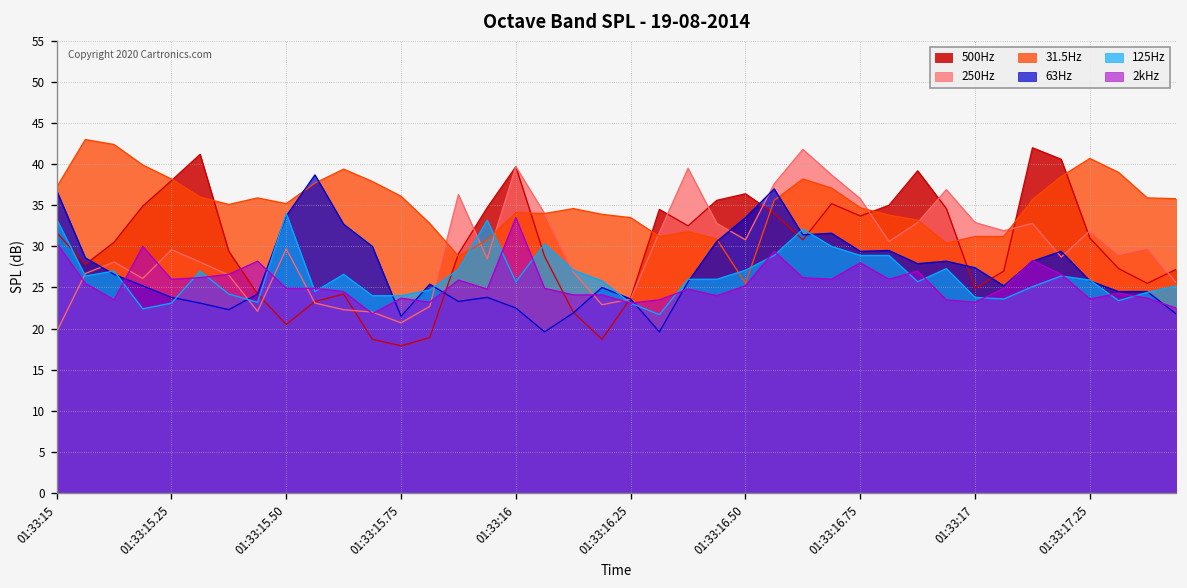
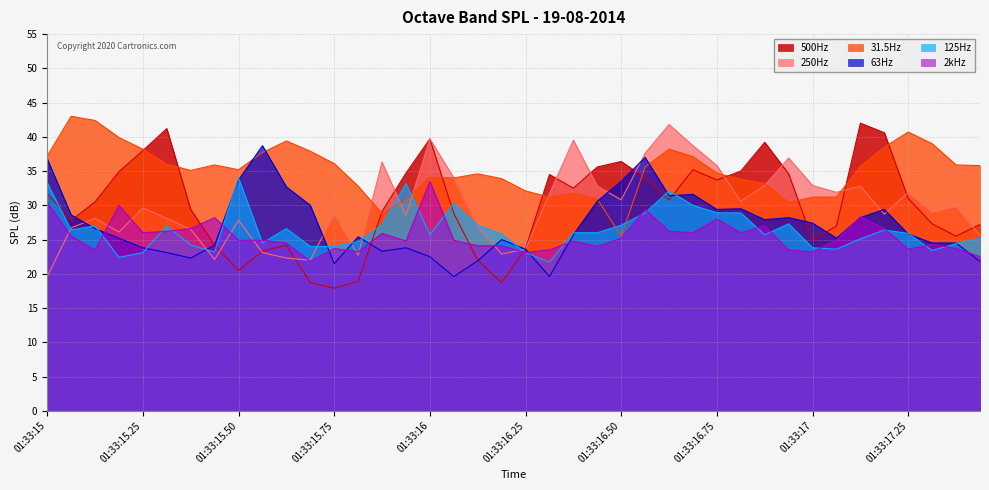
  {
    "500Hz": {
      "01:33:15": 32,
      "01:33:15.50": 21,
      "01:33:15.75": 18,
      "01:33:16.50": 36,
      "01:33:16.75": 34,
      "01:33:17": 25,
      "01:33:17.25": 31
    },
    "250Hz": {
      "01:33:15": 20,
      "01:33:15.25": 30,
-     "01:33:15.50": 30,
-     "01:33:15.75": 21,
+     "01:33:15.50": 28,
+     "01:33:15.75": 29,
      "01:33:16.50": 31,
      "01:33:16.75": 36,
      "01:33:17": 33,
      "01:33:17.25": 32
    },
    "31.5Hz": {
      "01:33:15": 37,
      "01:33:15.50": 35,
      "01:33:15.75": 36,
      "01:33:16": 34,
-     "01:33:16.25": 34,
+     "01:33:16.25": 32,
      "01:33:16.75": 35,
      "01:33:17": 31,
      "01:33:17.25": 41
    },
    "63Hz": {
      "01:33:15": 37,
      "01:33:15.25": 24,
      "01:33:15.75": 22,
      "01:33:16": 23,
      "01:33:16.50": 34,
      "01:33:16.75": 29,
      "01:33:17": 27
    },
    "125Hz": {
      "01:33:15": 33,
      "01:33:15.25": 23,
      "01:33:16": 26,
      "01:33:16.50": 27,
      "01:33:16.75": 29,
      "01:33:17": 24
    },
    "2kHz": {
      "01:33:15": 30,
      "01:33:15.25": 26,
      "01:33:15.50": 25,
      "01:33:16": 34,
      "01:33:16.75": 28,
      "01:33:17": 23,
      "01:33:17.25": 24
    }
  }
